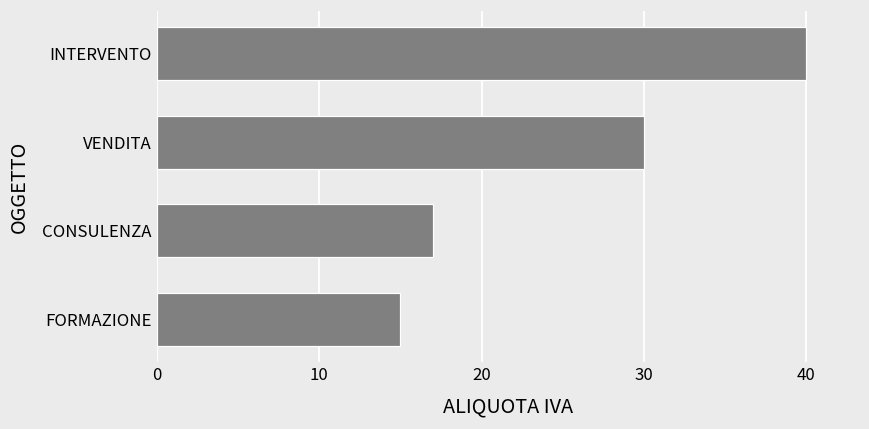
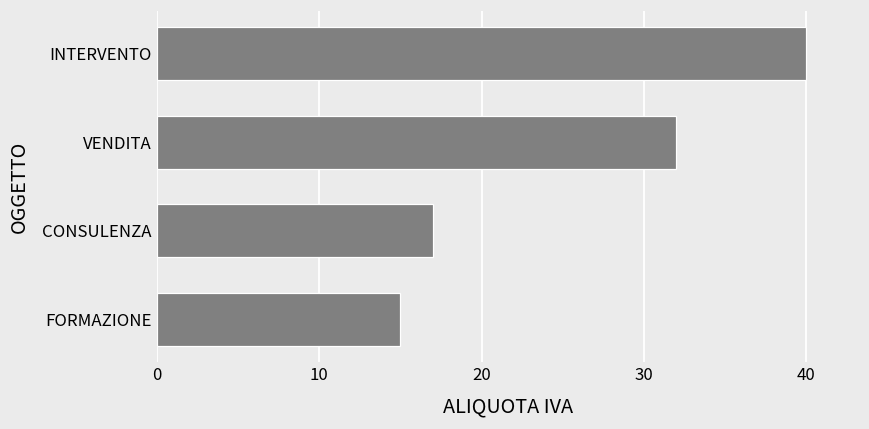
  {
    "INTERVENTO": 40,
-   "VENDITA": 30,
+   "VENDITA": 32,
    "CONSULENZA": 17,
    "FORMAZIONE": 15
  }
